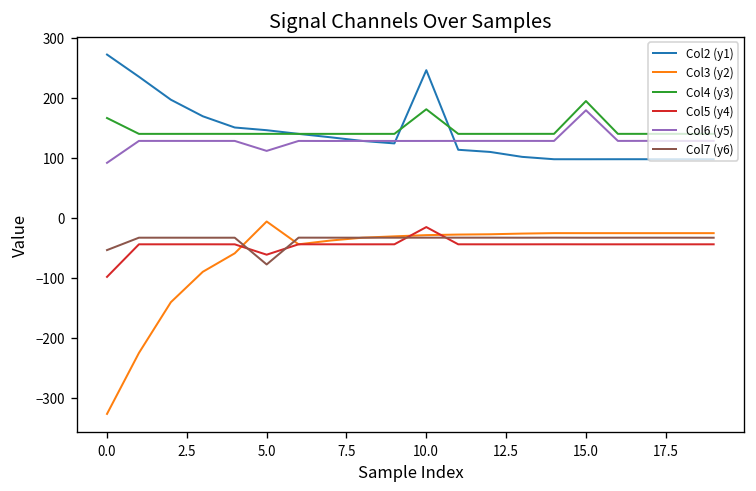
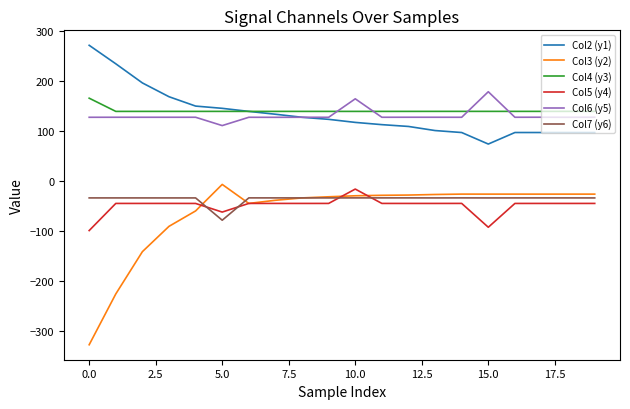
  {
    "Col2 (y1)": {
      "0.0": 270,
      "5.0": 150,
-     "10.0": 250,
-     "15.0": 100
+     "10.0": 120,
+     "15.0": 70
    },
    "Col3 (y2)": {
      "0.0": -330,
      "5.0": -10,
      "15.0": -30
    },
    "Col4 (y3)": {
      "0.0": 170,
      "5.0": 140,
-     "10.0": 180,
-     "15.0": 190
+     "10.0": 140,
+     "15.0": 140
    },
    "Col5 (y4)": {
      "0.0": -100,
      "5.0": -60,
      "10.0": -20,
-     "15.0": -40
+     "15.0": -90
    },
    "Col6 (y5)": {
-     "0.0": 90,
+     "0.0": 130,
      "5.0": 110,
-     "10.0": 130,
+     "10.0": 170,
      "15.0": 180
    },
    "Col7 (y6)": {
-     "0.0": -50,
+     "0.0": -30,
      "5.0": -80,
      "15.0": -30
    }
  }
